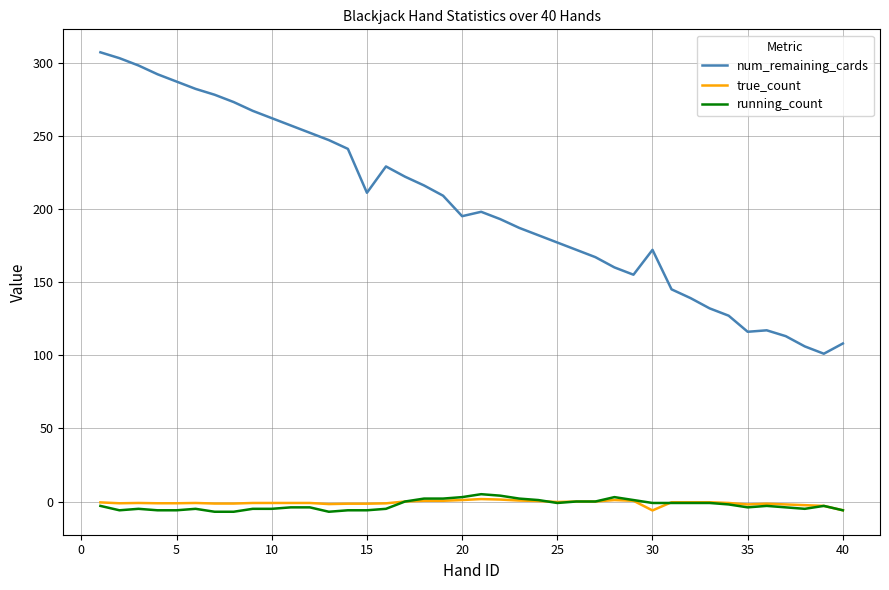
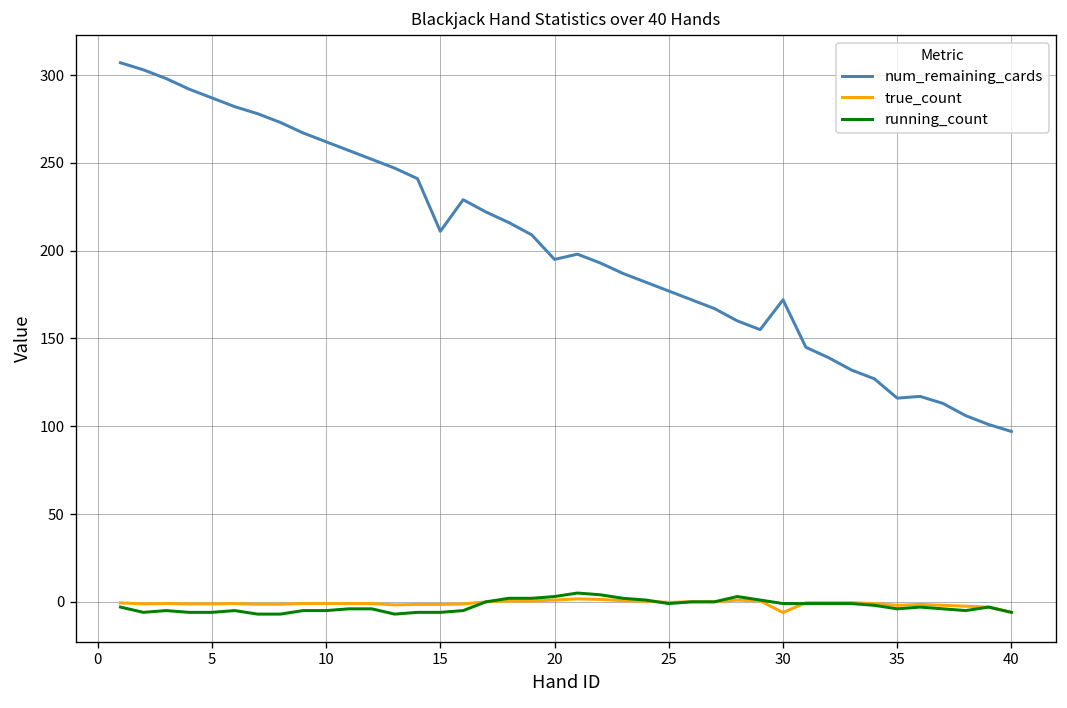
  {
    "num_remaining_cards": {
      "5": 287,
      "10": 262,
      "15": 211,
      "20": 195,
      "25": 177,
      "30": 172,
      "35": 116,
-     "40": 108
+     "40": 97
    },
    "true_count": {
      "5": -1,
      "10": -1,
      "15": -2,
      "20": 1,
      "30": -6,
      "35": -2
    },
    "running_count": {
      "5": -6,
      "10": -5,
      "15": -6,
      "20": 3,
      "30": -1,
      "35": -4
    }
  }
